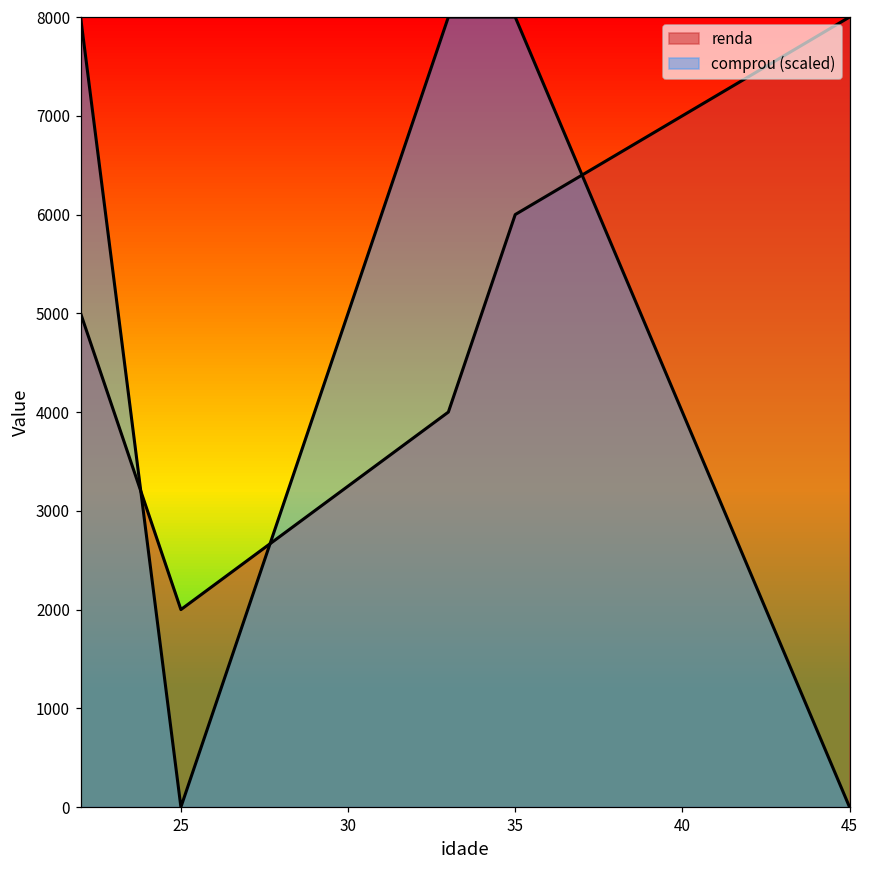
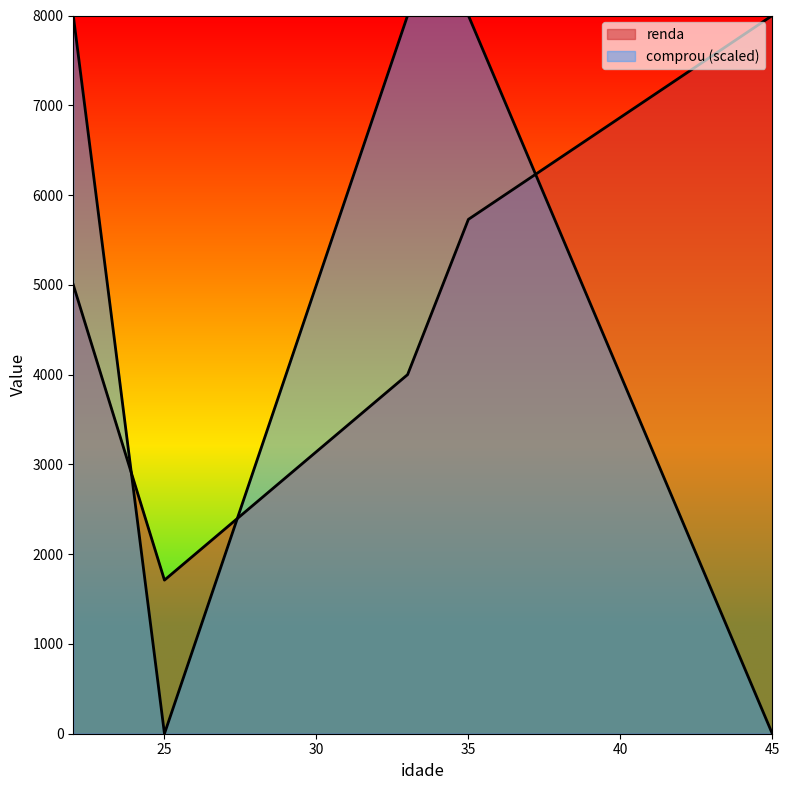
  {
    "renda": {
-     "25": 2000,
-     "35": 6000,
+     "25": 1700,
+     "35": 5700,
      "45": 8000
    },
    "comprou (scaled)": {
      "25": 0,
      "35": 8000,
      "45": 0
    }
  }
